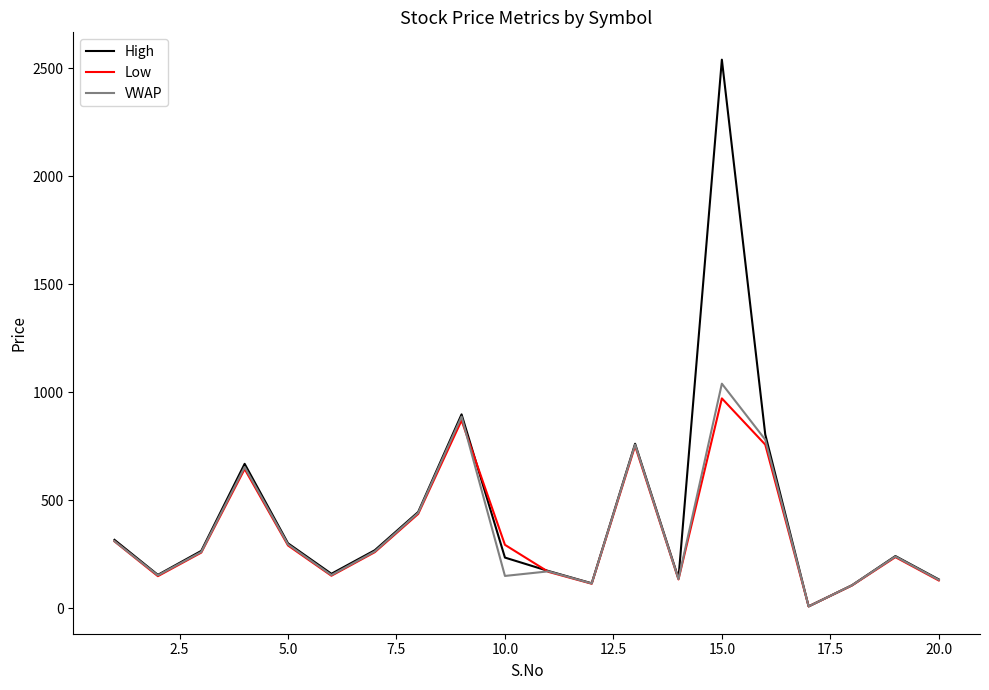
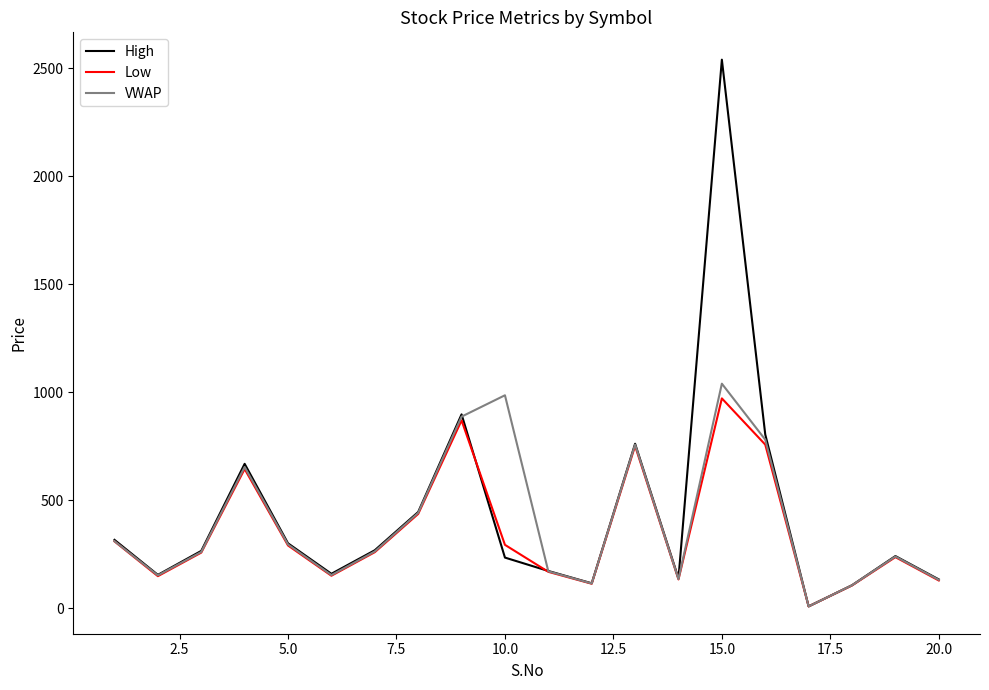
  {
    "High": {
      "10.0": 240,
      "15.0": 2540
    },
    "Low": {
      "10.0": 290,
      "15.0": 970
    },
    "VWAP": {
-     "10.0": 150,
+     "10.0": 990,
      "15.0": 1040
    }
  }
